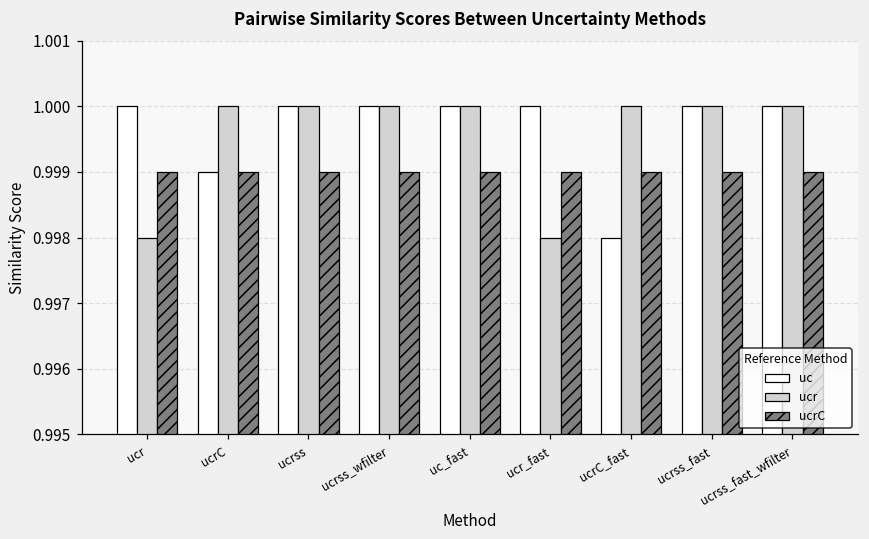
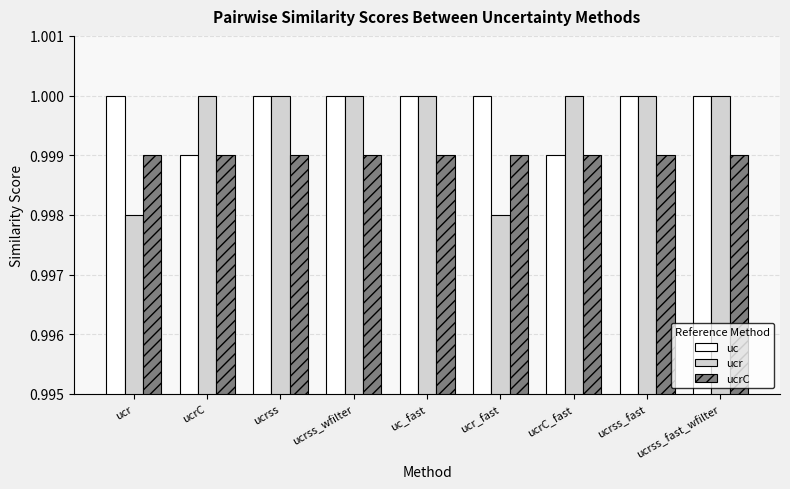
  {
    "uc": {
      "ucr": 1.000,
      "ucrC": 0.999,
      "ucrss": 1.000,
      "ucrss_wfilter": 1.000,
      "uc_fast": 1.000,
      "ucr_fast": 1.000,
-     "ucrC_fast": 0.998,
+     "ucrC_fast": 0.999,
      "ucrss_fast": 1.000,
      "ucrss_fast_wfilter": 1.000
    },
    "ucr": {
      "ucr": 0.998,
      "ucrC": 1.000,
      "ucrss": 1.000,
      "ucrss_wfilter": 1.000,
      "uc_fast": 1.000,
      "ucr_fast": 0.998,
      "ucrC_fast": 1.000,
      "ucrss_fast": 1.000,
      "ucrss_fast_wfilter": 1.000
    },
    "ucrC": {
      "ucr": 0.999,
      "ucrC": 0.999,
      "ucrss": 0.999,
      "ucrss_wfilter": 0.999,
      "uc_fast": 0.999,
      "ucr_fast": 0.999,
      "ucrC_fast": 0.999,
      "ucrss_fast": 0.999,
      "ucrss_fast_wfilter": 0.999
    }
  }
